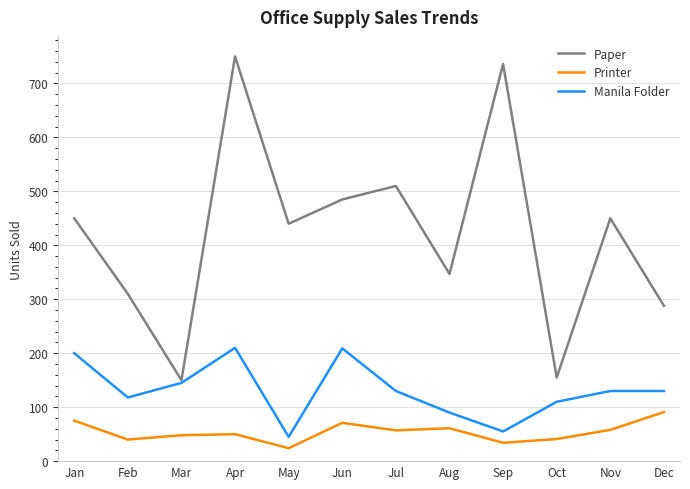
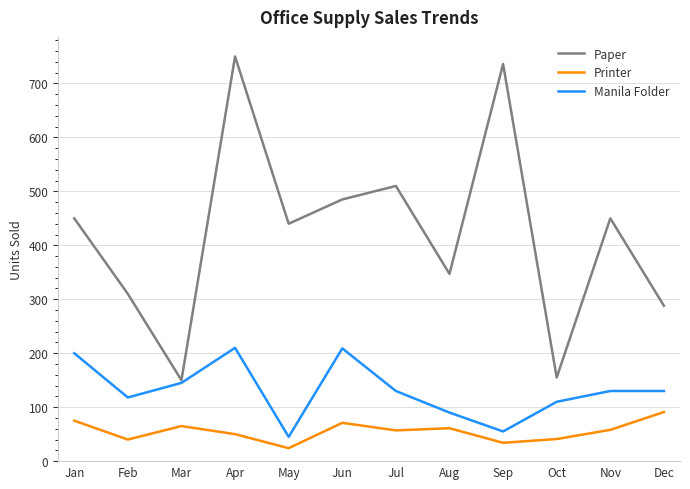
  {
    "Paper": {
      "Jan": 450,
      "Feb": 310,
      "Mar": 150,
      "Apr": 750,
      "May": 440,
      "Jun": 490,
      "Jul": 510,
      "Aug": 350,
      "Sep": 740,
      "Oct": 160,
      "Nov": 450,
      "Dec": 290
    },
    "Printer": {
      "Jan": 80,
      "Feb": 40,
-     "Mar": 50,
+     "Mar": 70,
      "Apr": 50,
      "May": 20,
      "Jun": 70,
      "Jul": 60,
      "Aug": 60,
      "Sep": 30,
      "Oct": 40,
      "Nov": 60,
      "Dec": 90
    },
    "Manila Folder": {
      "Jan": 200,
      "Feb": 120,
      "Mar": 150,
      "Apr": 210,
      "May": 50,
      "Jun": 210,
      "Jul": 130,
      "Aug": 90,
      "Sep": 60,
      "Oct": 110,
      "Nov": 130,
      "Dec": 130
    }
  }
